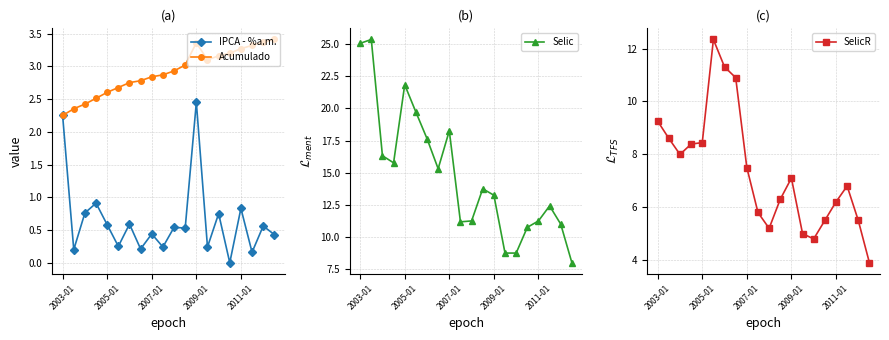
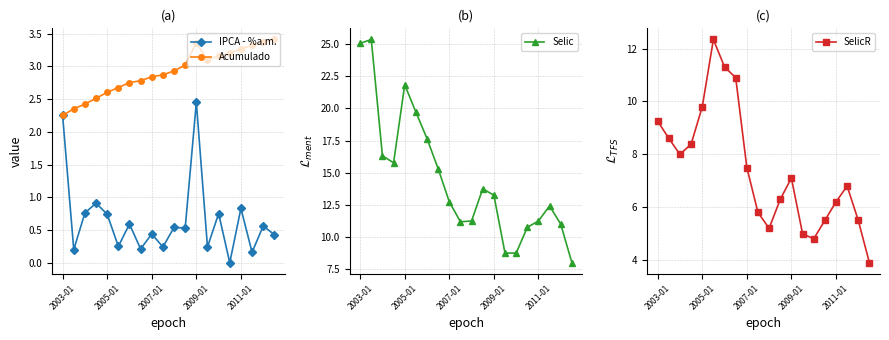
  {
    "(a)": {
      "IPCA - %a.m.": {
-       "2005-01": 0.6,
+       "2005-01": 0.7,
        "2007-01": 0.4,
        "2009-01": 2.5,
        "2011-01": 0.8
      },
      "Acumulado": {
        "2005-01": 2.6,
        "2007-01": 2.8
      }
    },
    "(b)": {
      "2003-01": 25.1,
      "2005-01": 21.8,
-     "2007-01": 18.3,
+     "2007-01": 12.7,
      "2009-01": 13.3,
      "2011-01": 11.3
    },
    "(c)": {
      "2003-01": 9.3,
-     "2005-01": 8.4,
+     "2005-01": 9.8,
      "2007-01": 7.5,
      "2009-01": 7.1,
      "2011-01": 6.2
    }
  }
